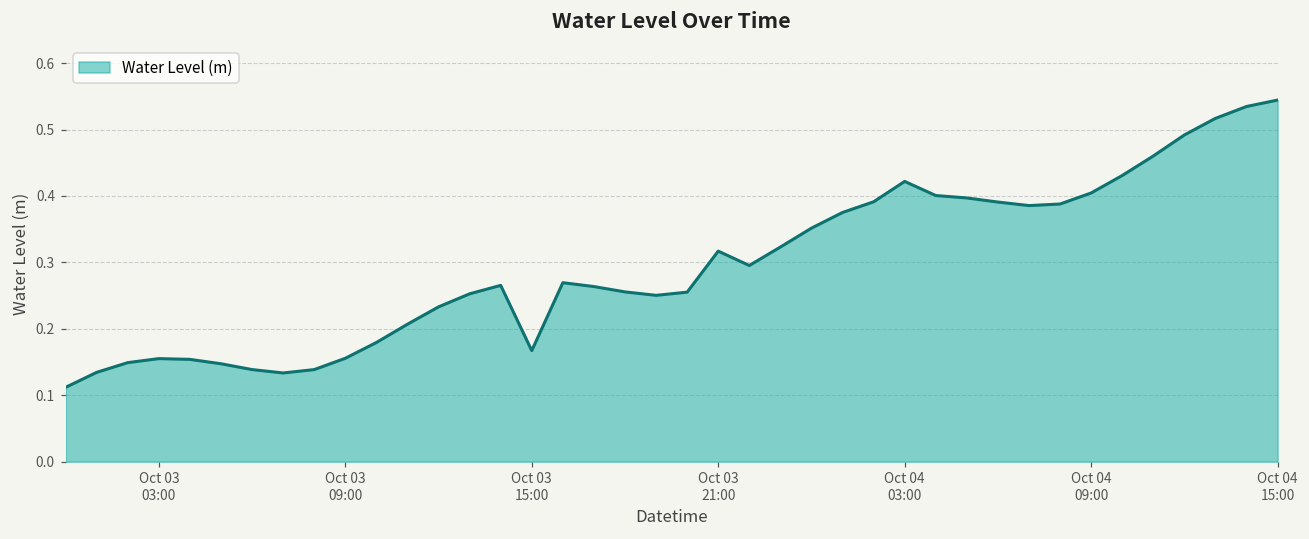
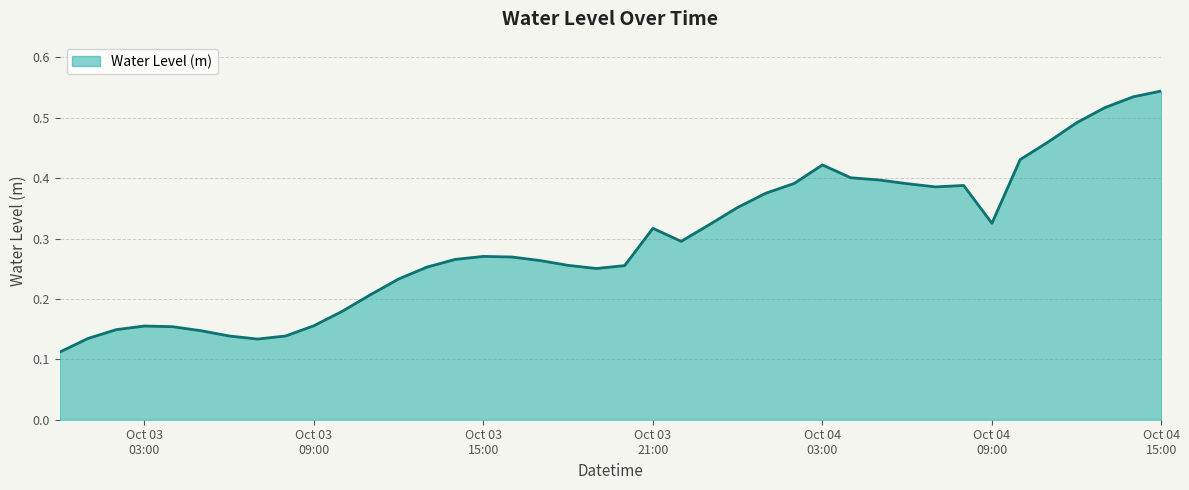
  {
    "Oct 03 03:00": 0.16,
    "Oct 03 09:00": 0.16,
-   "Oct 03 15:00": 0.17,
+   "Oct 03 15:00": 0.27,
    "Oct 03 21:00": 0.32,
    "Oct 04 03:00": 0.42,
-   "Oct 04 09:00": 0.40,
+   "Oct 04 09:00": 0.33,
    "Oct 04 15:00": 0.54
  }
